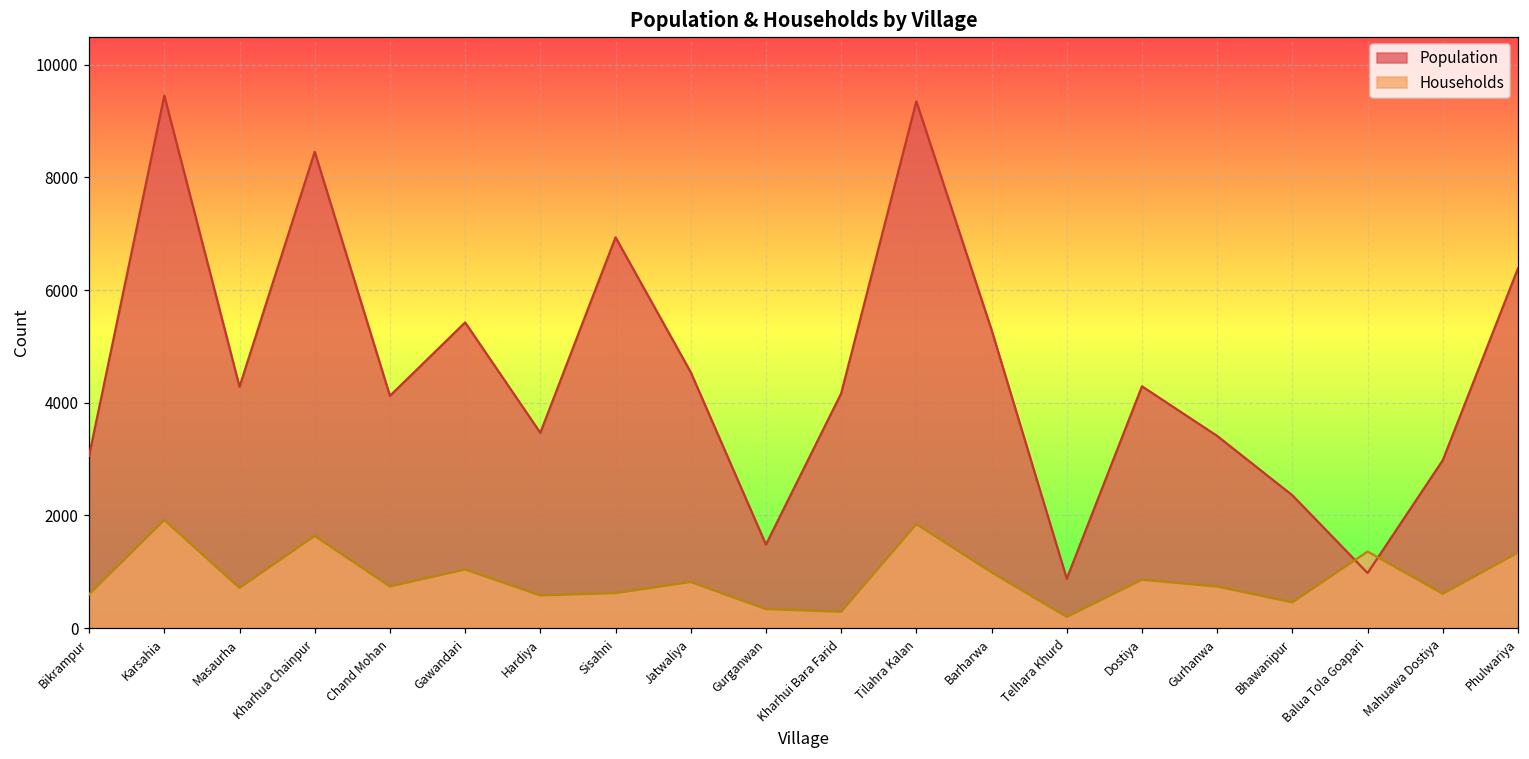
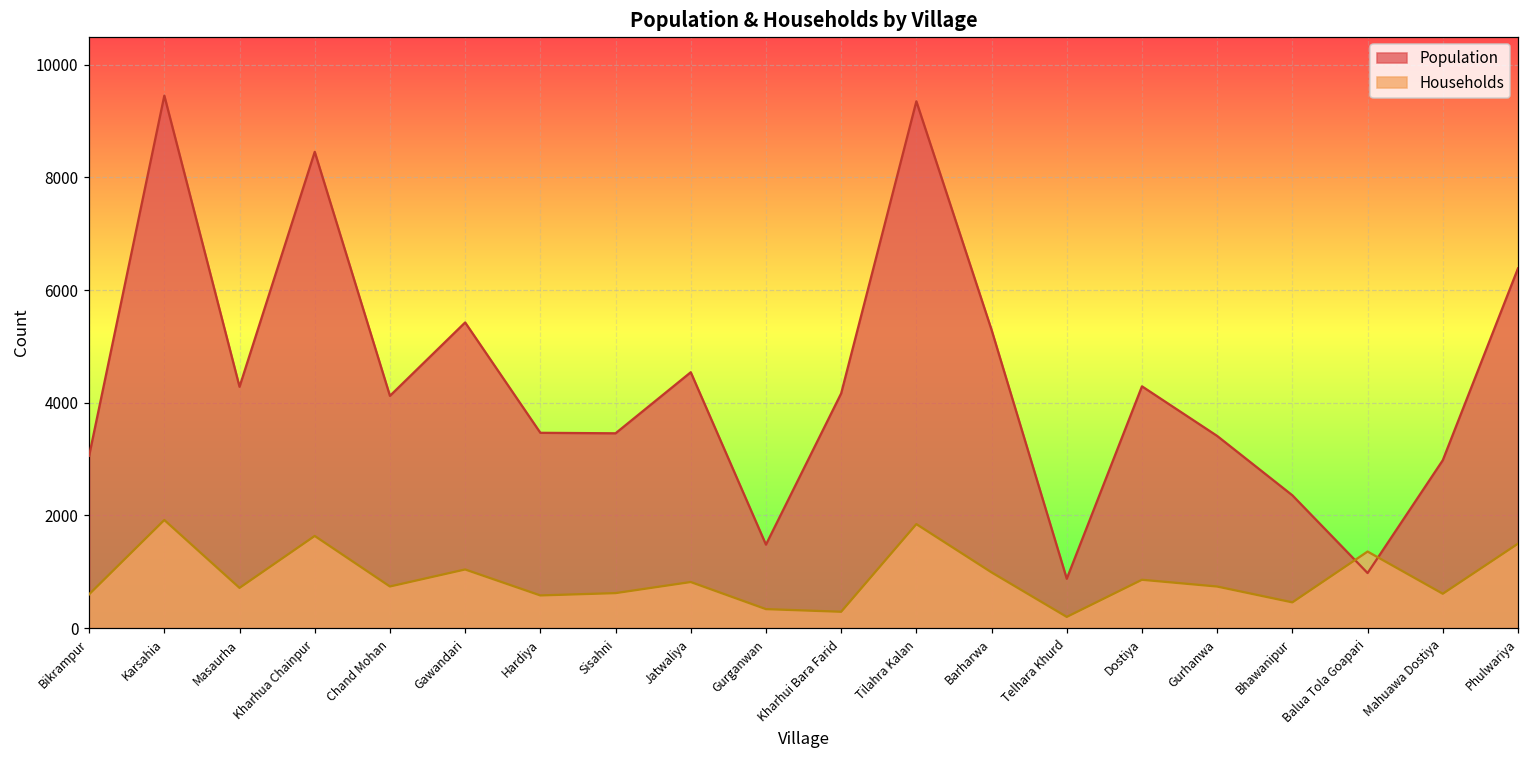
  {
    "Population": {
      "Bikrampur": 3100,
      "Karsahia": 9500,
      "Masaurha": 4300,
      "Kharhua Chainpur": 8500,
      "Chand Mohan": 4100,
      "Gawandari": 5400,
      "Hardiya": 3500,
-     "Sisahni": 6900,
+     "Sisahni": 3500,
      "Jatwaliya": 4500,
      "Gurganwan": 1500,
      "Kharhui Bara Farid": 4200,
      "Tilahra Kalan": 9400,
      "Barharwa": 5300,
      "Telhara Khurd": 900,
      "Dostiya": 4300,
      "Gurhanwa": 3400,
      "Bhawanipur": 2400,
      "Balua Tola Goapari": 1000,
      "Mahuawa Dostiya": 3000,
      "Phulwariya": 6400
    },
    "Households": {
      "Bikrampur": 600,
      "Karsahia": 1900,
      "Masaurha": 700,
      "Kharhua Chainpur": 1600,
      "Chand Mohan": 700,
      "Gawandari": 1000,
      "Hardiya": 600,
      "Sisahni": 600,
      "Jatwaliya": 800,
      "Gurganwan": 300,
      "Kharhui Bara Farid": 300,
      "Tilahra Kalan": 1800,
      "Barharwa": 1000,
      "Telhara Khurd": 200,
      "Dostiya": 900,
      "Gurhanwa": 700,
      "Bhawanipur": 500,
      "Balua Tola Goapari": 1400,
      "Mahuawa Dostiya": 600,
-     "Phulwariya": 1300
+     "Phulwariya": 1500
    }
  }
